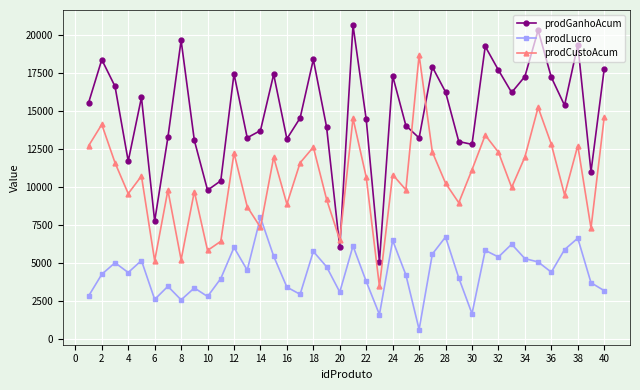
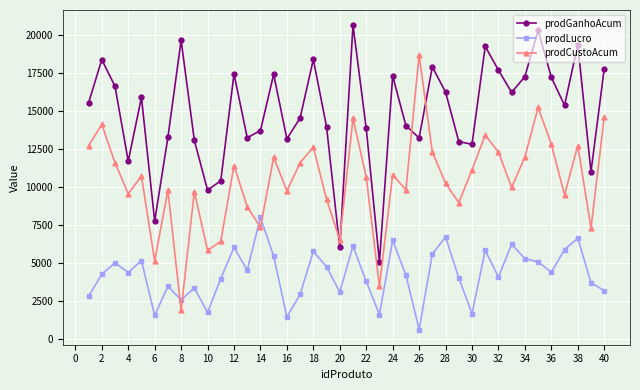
  {
    "prodGanhoAcum": {
      "2": 18400,
      "4": 11700,
      "6": 7800,
      "8": 19600,
      "10": 9800,
      "12": 17400,
      "14": 13700,
      "16": 13200,
      "18": 18400,
      "20": 6000,
-     "22": 14400,
+     "22": 13900,
      "24": 17300,
      "26": 13200,
      "28": 16200,
      "30": 12800,
      "32": 17700,
      "34": 17300,
      "36": 17200,
      "40": 17800
    },
    "prodLucro": {
      "2": 4300,
      "4": 4400,
-     "6": 2600,
+     "6": 1600,
      "8": 2600,
-     "10": 2800,
+     "10": 1800,
      "12": 6000,
      "14": 8000,
-     "16": 3400,
+     "16": 1500,
      "18": 5800,
      "20": 3100,
      "22": 3800,
      "24": 6500,
      "26": 600,
      "28": 6700,
      "30": 1700,
-     "32": 5400,
+     "32": 4100,
      "34": 5300,
      "36": 4400,
      "38": 6600,
      "40": 3200
    },
    "prodCustoAcum": {
      "2": 14100,
      "4": 9600,
      "6": 5100,
-     "8": 5200,
+     "8": 1900,
      "10": 5800,
-     "12": 12200,
+     "12": 11400,
      "14": 7300,
-     "16": 8900,
+     "16": 9700,
      "18": 12600,
      "20": 6500,
      "22": 10600,
      "24": 10800,
      "26": 18700,
      "28": 10200,
      "30": 11100,
      "32": 12300,
      "34": 12000,
      "36": 12800,
      "38": 12700,
      "40": 14600
    }
  }
